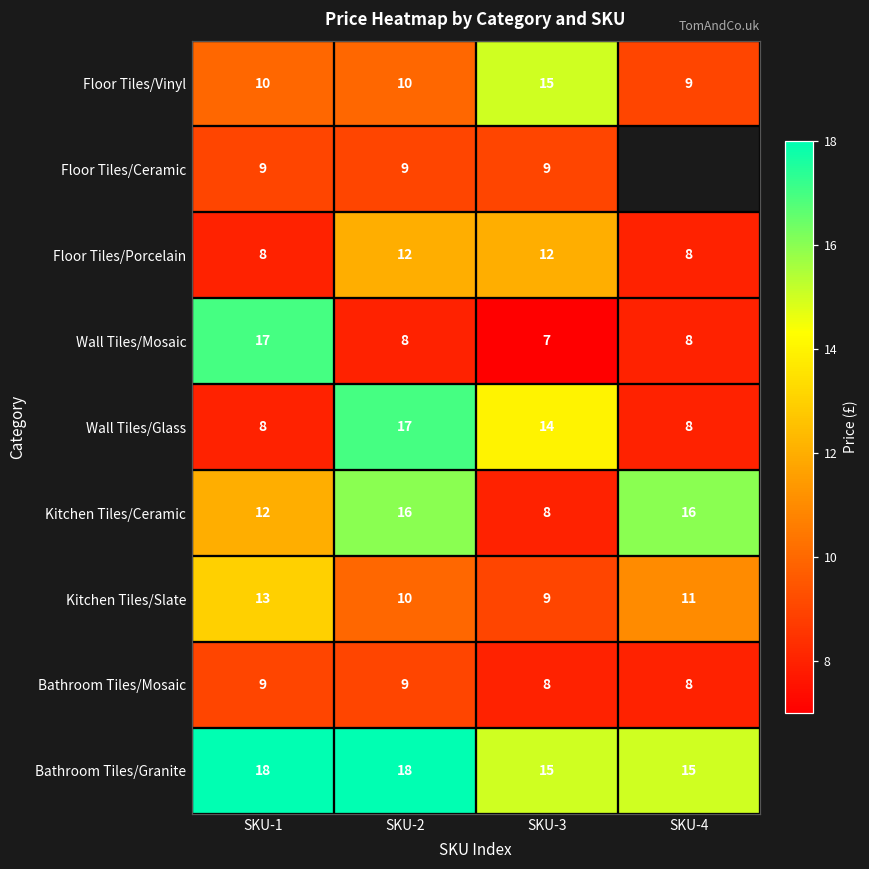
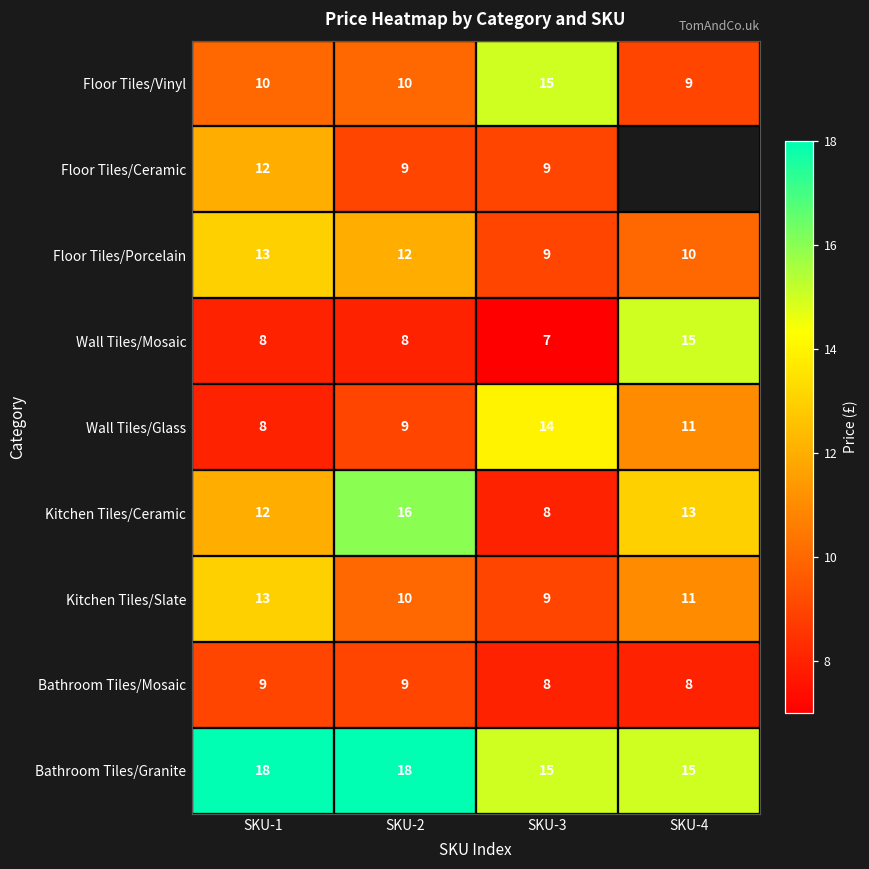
  {
    "Floor Tiles/Vinyl": {
      "SKU-1": 10,
      "SKU-2": 10,
      "SKU-3": 15,
      "SKU-4": 9
    },
    "Floor Tiles/Ceramic": {
-     "SKU-1": 9,
+     "SKU-1": 12,
      "SKU-2": 9,
      "SKU-3": 9
    },
    "Floor Tiles/Porcelain": {
-     "SKU-1": 8,
+     "SKU-1": 13,
      "SKU-2": 12,
-     "SKU-3": 12,
-     "SKU-4": 8
+     "SKU-3": 9,
+     "SKU-4": 10
    },
    "Wall Tiles/Mosaic": {
-     "SKU-1": 17,
+     "SKU-1": 8,
      "SKU-2": 8,
      "SKU-3": 7,
-     "SKU-4": 8
+     "SKU-4": 15
    },
    "Wall Tiles/Glass": {
      "SKU-1": 8,
-     "SKU-2": 17,
+     "SKU-2": 9,
      "SKU-3": 14,
-     "SKU-4": 8
+     "SKU-4": 11
    },
    "Kitchen Tiles/Ceramic": {
      "SKU-1": 12,
      "SKU-2": 16,
      "SKU-3": 8,
-     "SKU-4": 16
+     "SKU-4": 13
    },
    "Kitchen Tiles/Slate": {
      "SKU-1": 13,
      "SKU-2": 10,
      "SKU-3": 9,
      "SKU-4": 11
    },
    "Bathroom Tiles/Mosaic": {
      "SKU-1": 9,
      "SKU-2": 9,
      "SKU-3": 8,
      "SKU-4": 8
    },
    "Bathroom Tiles/Granite": {
      "SKU-1": 18,
      "SKU-2": 18,
      "SKU-3": 15,
      "SKU-4": 15
    }
  }
